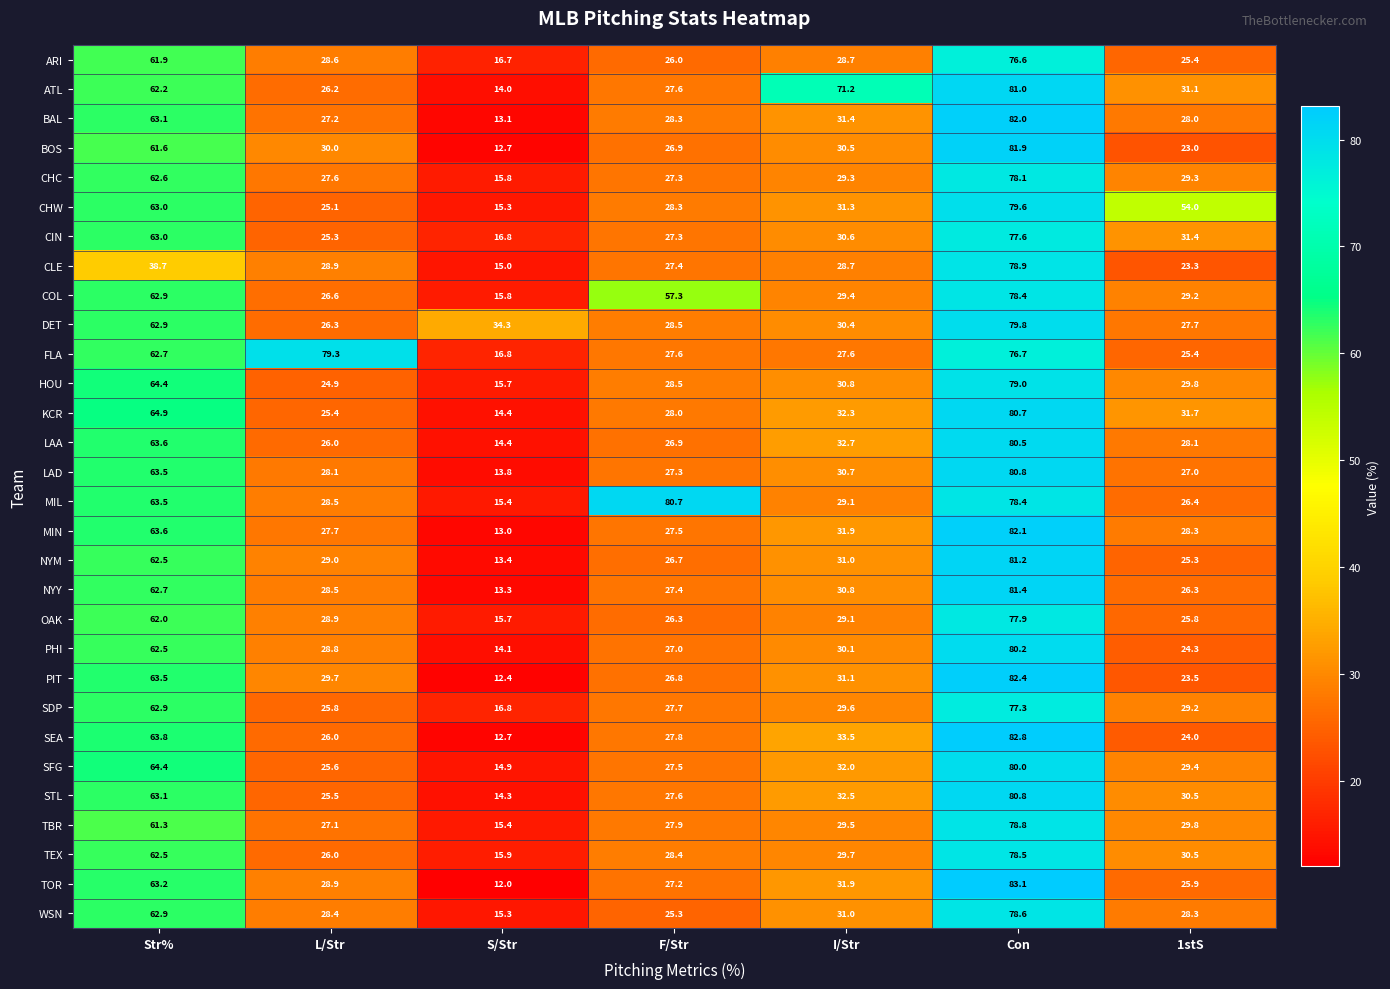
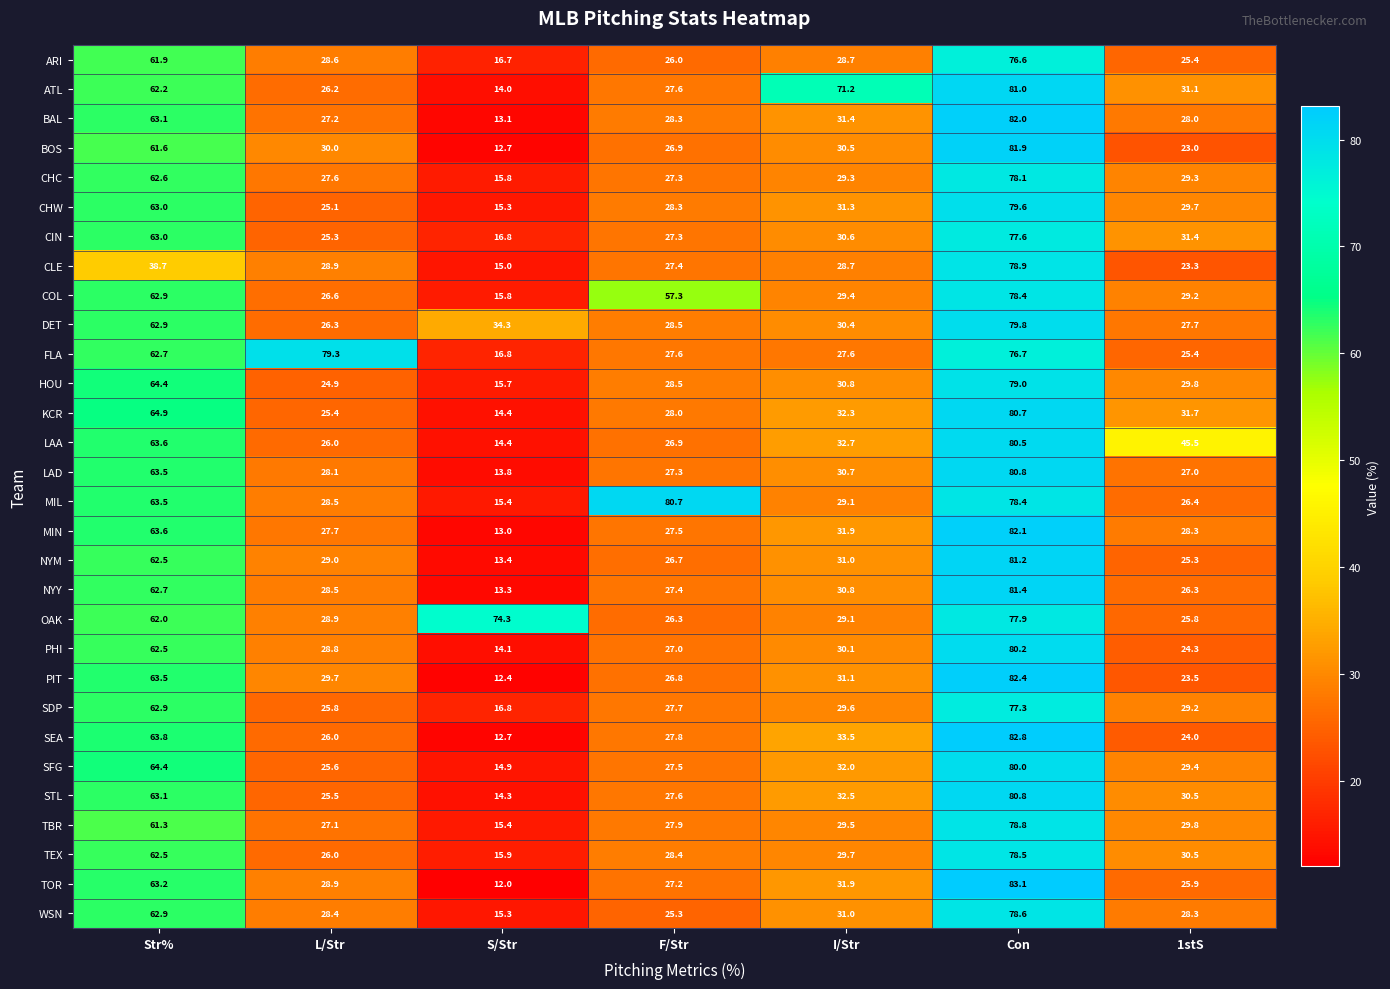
  {
    "CHW": {
      "Str%": 63.0,
      "L/Str": 25.1,
      "S/Str": 15.3,
      "F/Str": 28.3,
      "I/Str": 31.3,
      "Con": 79.6,
-     "1stS": 54.0
+     "1stS": 29.7
    },
    "LAA": {
      "Str%": 63.6,
      "L/Str": 26.0,
      "S/Str": 14.4,
      "F/Str": 26.9,
      "I/Str": 32.7,
      "Con": 80.5,
-     "1stS": 28.1
+     "1stS": 45.5
    },
    "OAK": {
      "Str%": 62.0,
      "L/Str": 28.9,
-     "S/Str": 15.7,
+     "S/Str": 74.3,
      "F/Str": 26.3,
      "I/Str": 29.1,
      "Con": 77.9,
      "1stS": 25.8
    }
  }
